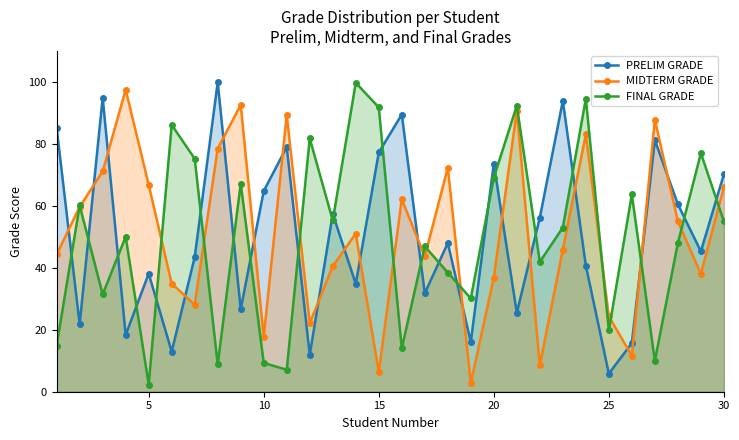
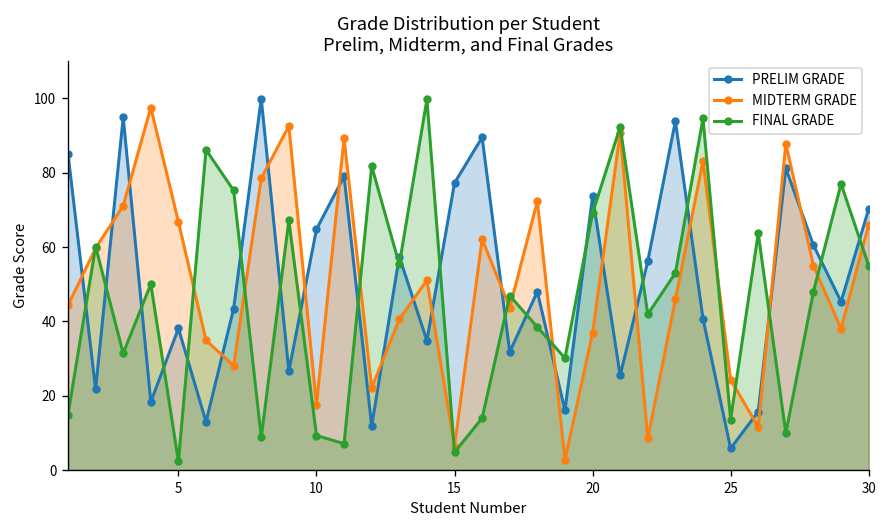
  {
    "PRELIM GRADE": {
      "5": 38,
      "10": 65,
      "15": 77,
      "20": 74,
      "25": 6,
      "30": 70
    },
    "MIDTERM GRADE": {
      "5": 67,
      "10": 18,
      "15": 6,
      "20": 37,
      "25": 24,
      "30": 66
    },
    "FINAL GRADE": {
      "5": 2,
      "10": 9,
-     "15": 92,
+     "15": 5,
      "20": 69,
-     "25": 20,
+     "25": 14,
      "30": 55
    }
  }
